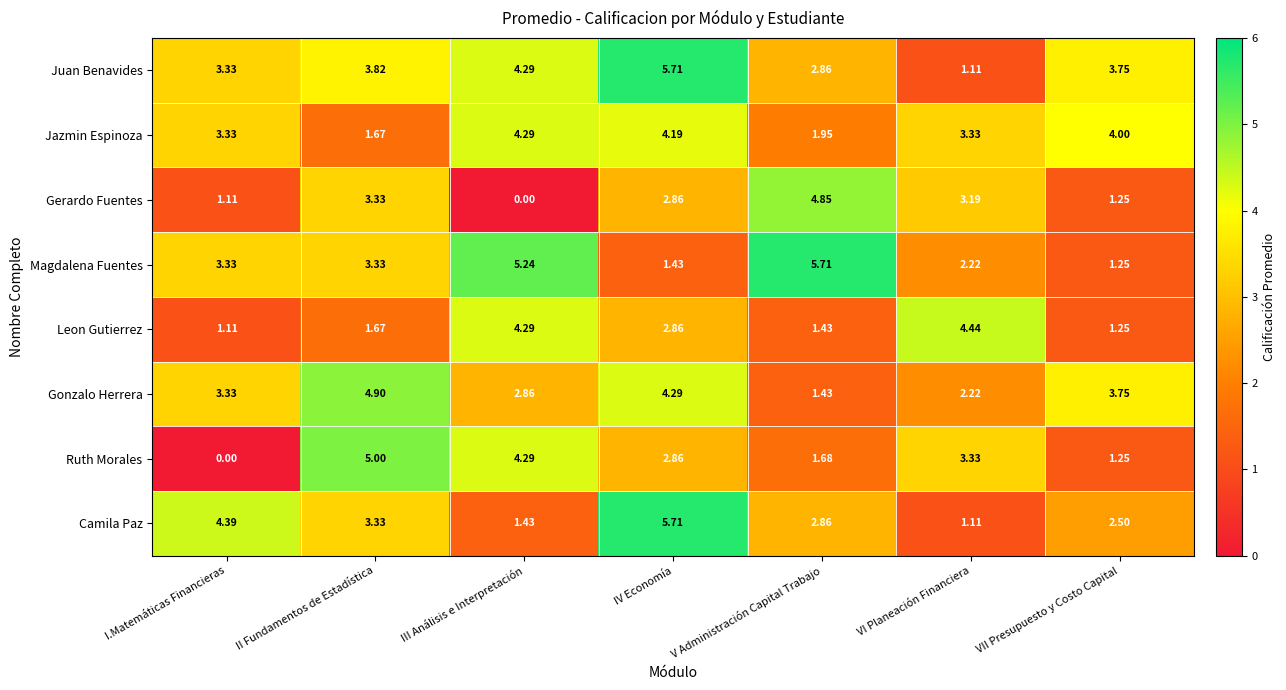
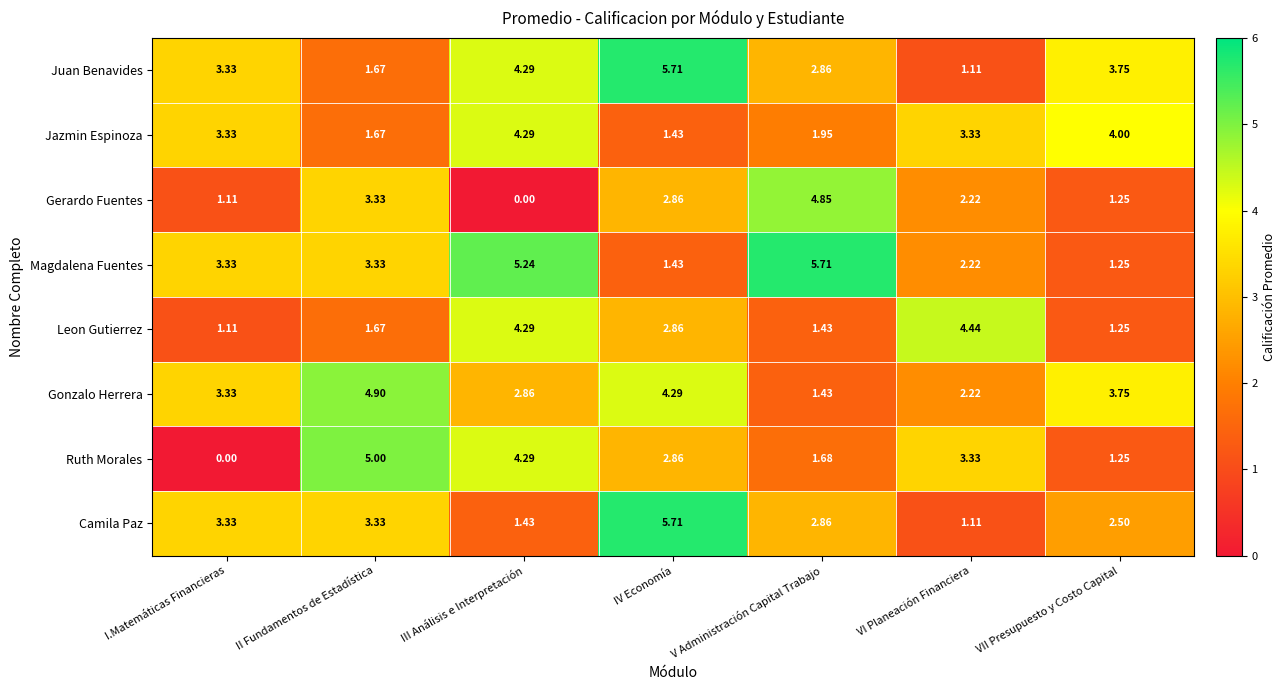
  {
    "Juan Benavides": {
      "I.Matemáticas Financieras": 3.33,
-     "II Fundamentos de Estadística": 3.82,
+     "II Fundamentos de Estadística": 1.67,
      "III Análisis e Interpretación": 4.29,
      "IV Economía": 5.71,
      "V Administración Capital Trabajo": 2.86,
      "VI Planeación Financiera": 1.11,
      "VII Presupuesto y Costo Capital": 3.75
    },
    "Jazmin Espinoza": {
      "I.Matemáticas Financieras": 3.33,
      "II Fundamentos de Estadística": 1.67,
      "III Análisis e Interpretación": 4.29,
-     "IV Economía": 4.19,
+     "IV Economía": 1.43,
      "V Administración Capital Trabajo": 1.95,
      "VI Planeación Financiera": 3.33,
      "VII Presupuesto y Costo Capital": 4.00
    },
    "Gerardo Fuentes": {
      "I.Matemáticas Financieras": 1.11,
      "II Fundamentos de Estadística": 3.33,
      "III Análisis e Interpretación": 0.00,
      "IV Economía": 2.86,
      "V Administración Capital Trabajo": 4.85,
-     "VI Planeación Financiera": 3.19,
+     "VI Planeación Financiera": 2.22,
      "VII Presupuesto y Costo Capital": 1.25
    },
    "Magdalena Fuentes": {
      "I.Matemáticas Financieras": 3.33,
      "II Fundamentos de Estadística": 3.33,
      "III Análisis e Interpretación": 5.24,
      "IV Economía": 1.43,
      "V Administración Capital Trabajo": 5.71,
      "VI Planeación Financiera": 2.22,
      "VII Presupuesto y Costo Capital": 1.25
    },
    "Leon Gutierrez": {
      "I.Matemáticas Financieras": 1.11,
      "II Fundamentos de Estadística": 1.67,
      "III Análisis e Interpretación": 4.29,
      "IV Economía": 2.86,
      "V Administración Capital Trabajo": 1.43,
      "VI Planeación Financiera": 4.44,
      "VII Presupuesto y Costo Capital": 1.25
    },
    "Gonzalo Herrera": {
      "I.Matemáticas Financieras": 3.33,
      "II Fundamentos de Estadística": 4.90,
      "III Análisis e Interpretación": 2.86,
      "IV Economía": 4.29,
      "V Administración Capital Trabajo": 1.43,
      "VI Planeación Financiera": 2.22,
      "VII Presupuesto y Costo Capital": 3.75
    },
    "Ruth Morales": {
      "I.Matemáticas Financieras": 0.00,
      "II Fundamentos de Estadística": 5.00,
      "III Análisis e Interpretación": 4.29,
      "IV Economía": 2.86,
      "V Administración Capital Trabajo": 1.68,
      "VI Planeación Financiera": 3.33,
      "VII Presupuesto y Costo Capital": 1.25
    },
    "Camila Paz": {
-     "I.Matemáticas Financieras": 4.39,
+     "I.Matemáticas Financieras": 3.33,
      "II Fundamentos de Estadística": 3.33,
      "III Análisis e Interpretación": 1.43,
      "IV Economía": 5.71,
      "V Administración Capital Trabajo": 2.86,
      "VI Planeación Financiera": 1.11,
      "VII Presupuesto y Costo Capital": 2.50
    }
  }
